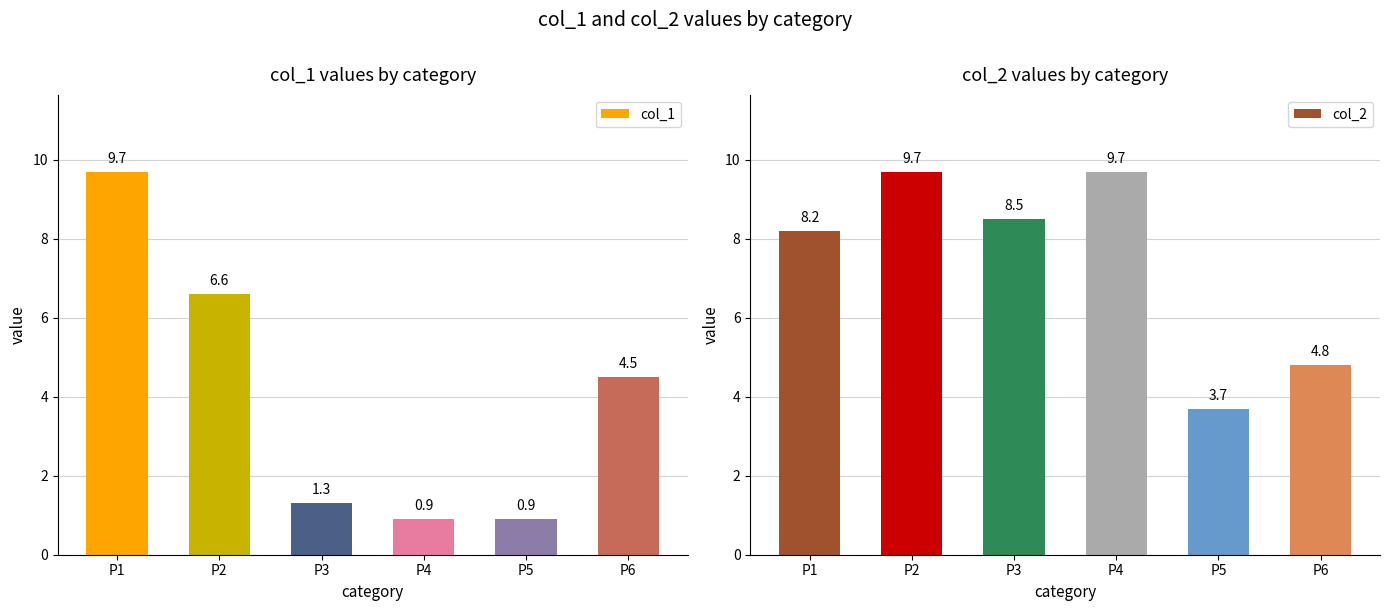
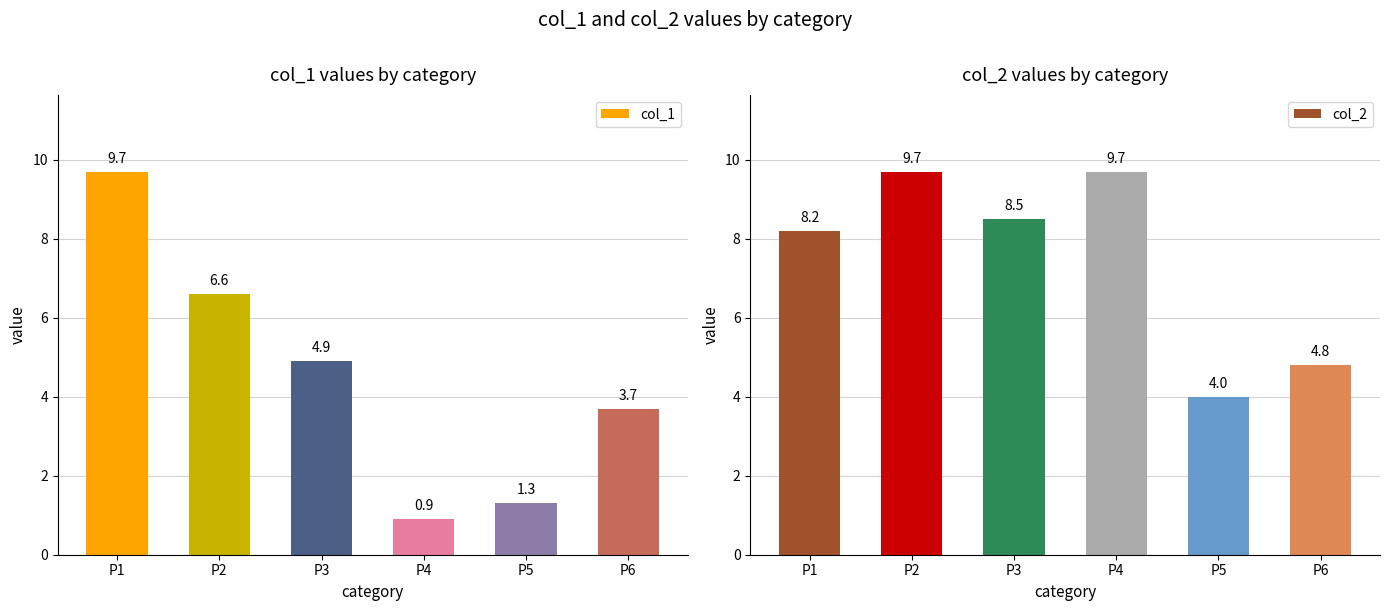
  {
    "col_1 values by category": {
      "P1": 9.7,
      "P2": 6.6,
-     "P3": 1.3,
+     "P3": 4.9,
      "P4": 0.9,
-     "P5": 0.9,
-     "P6": 4.5
+     "P5": 1.3,
+     "P6": 3.7
    },
    "col_2 values by category": {
      "P1": 8.2,
      "P2": 9.7,
      "P3": 8.5,
      "P4": 9.7,
-     "P5": 3.7,
+     "P5": 4.0,
      "P6": 4.8
    }
  }
